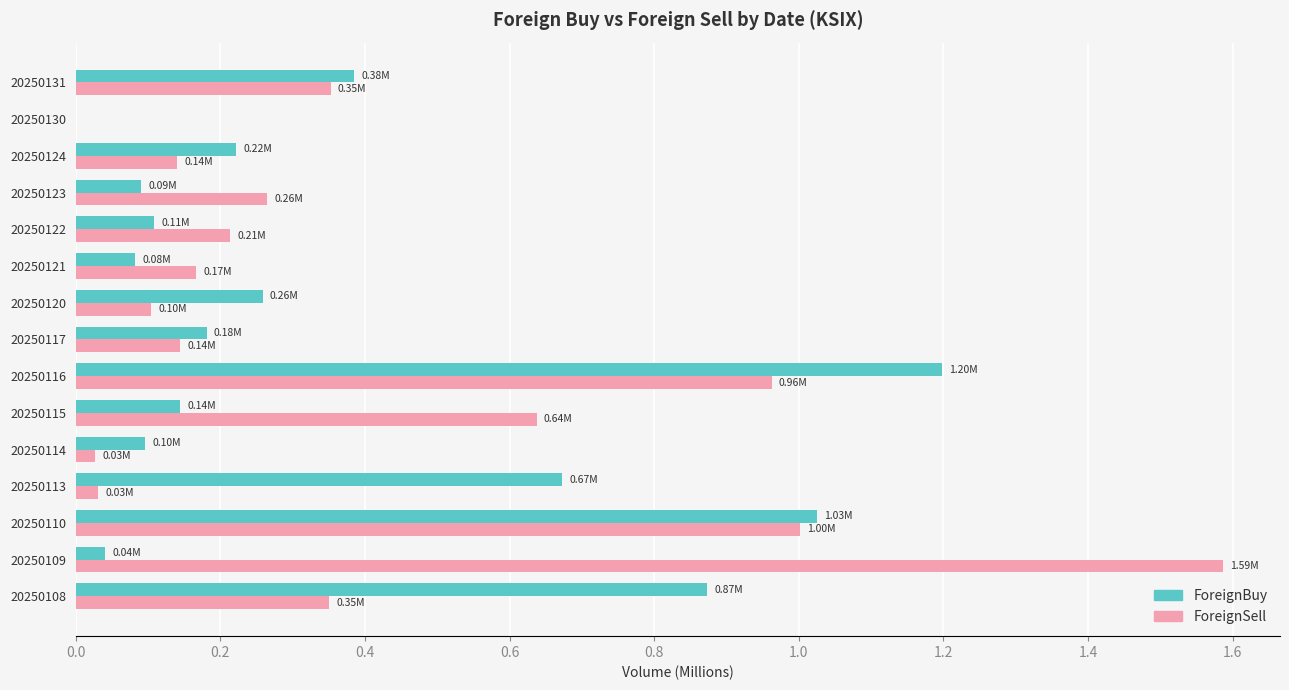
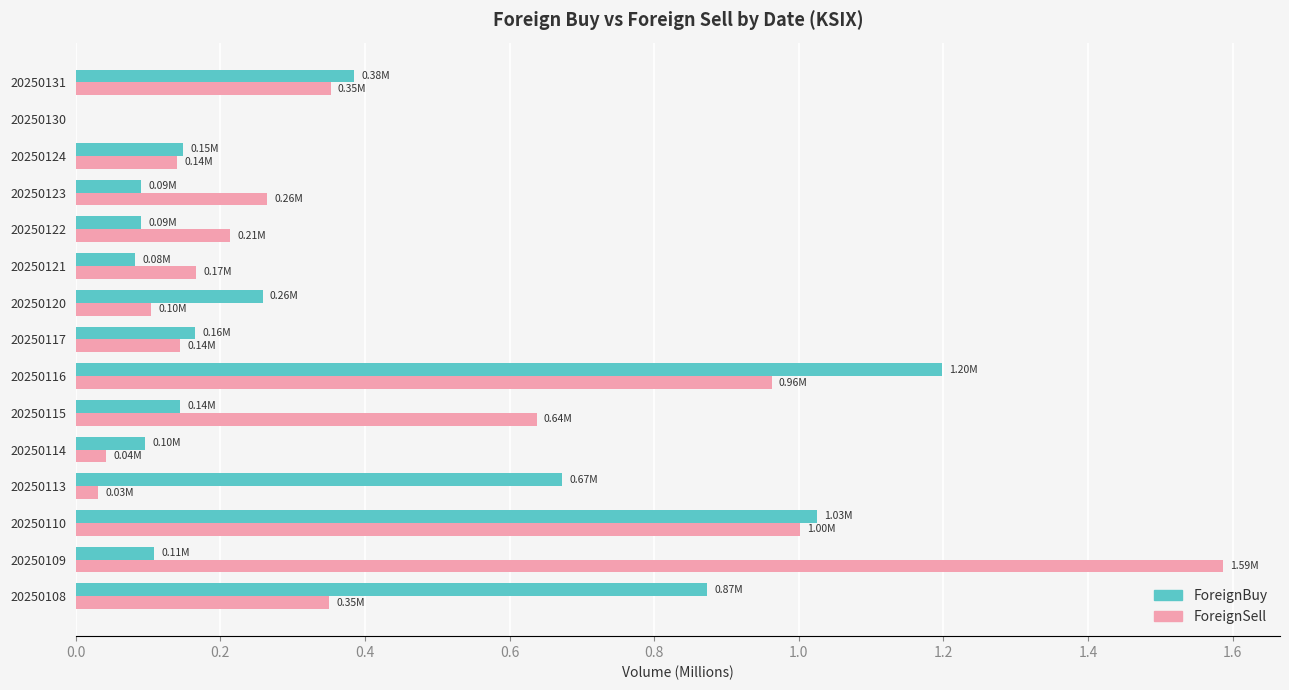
  {
    "ForeignBuy": {
      "20250131": "0.38M",
-     "20250124": "0.22M",
+     "20250124": "0.15M",
      "20250123": "0.09M",
-     "20250122": "0.11M",
+     "20250122": "0.09M",
      "20250121": "0.08M",
      "20250120": "0.26M",
-     "20250117": "0.18M",
+     "20250117": "0.16M",
      "20250116": "1.20M",
      "20250115": "0.14M",
      "20250114": "0.10M",
      "20250113": "0.67M",
      "20250110": "1.03M",
-     "20250109": "0.04M",
+     "20250109": "0.11M",
      "20250108": "0.87M"
    },
    "ForeignSell": {
      "20250131": "0.35M",
      "20250124": "0.14M",
      "20250123": "0.26M",
      "20250122": "0.21M",
      "20250121": "0.17M",
      "20250120": "0.10M",
      "20250117": "0.14M",
      "20250116": "0.96M",
      "20250115": "0.64M",
-     "20250114": "0.03M",
+     "20250114": "0.04M",
      "20250113": "0.03M",
      "20250110": "1.00M",
      "20250109": "1.59M",
      "20250108": "0.35M"
    }
  }
